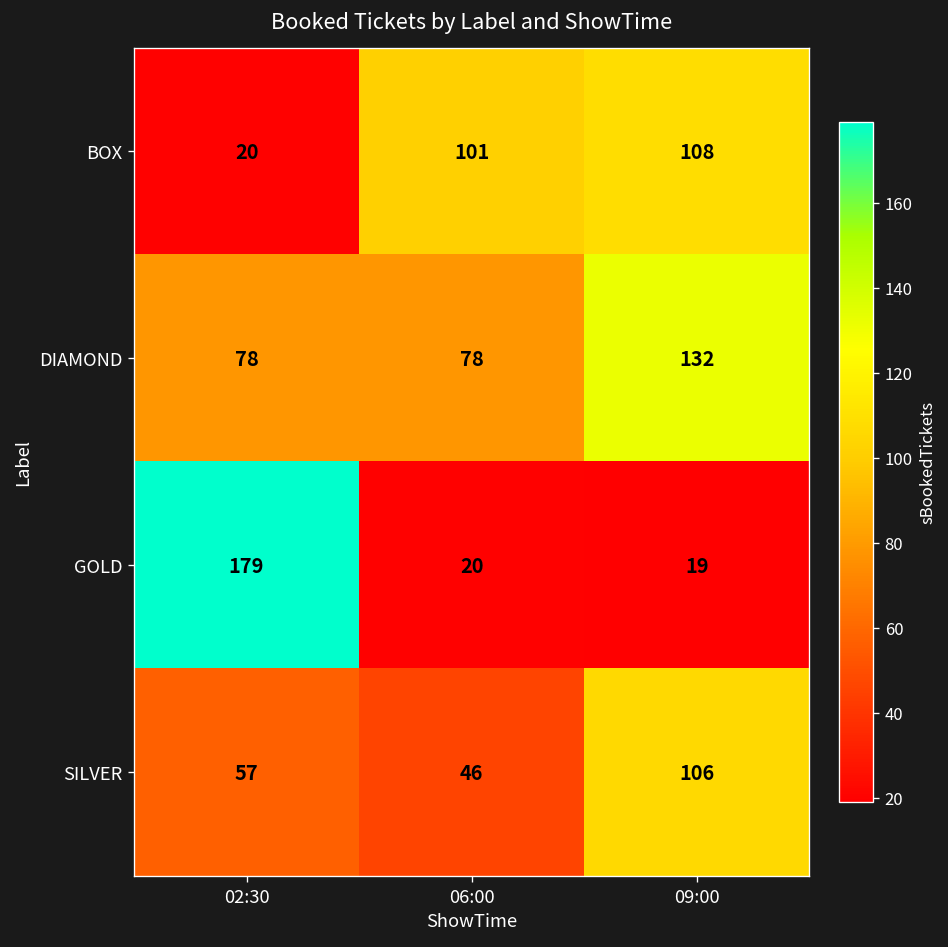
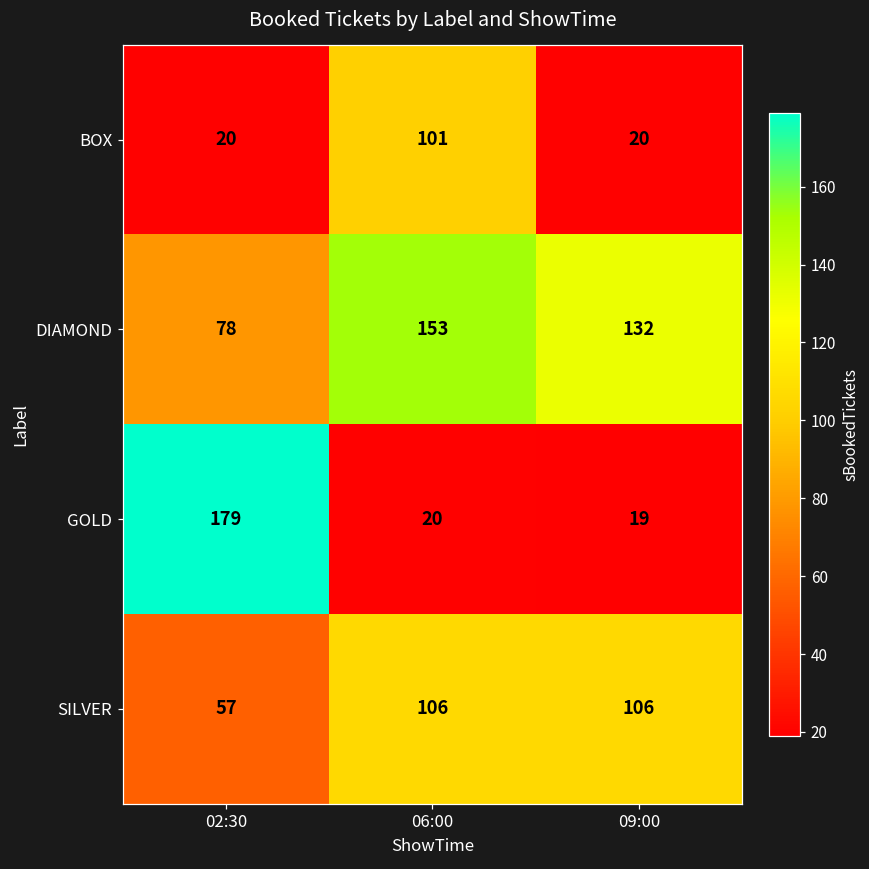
  {
    "BOX": {
      "02:30": 20,
      "06:00": 101,
-     "09:00": 108
+     "09:00": 20
    },
    "DIAMOND": {
      "02:30": 78,
-     "06:00": 78,
+     "06:00": 153,
      "09:00": 132
    },
    "GOLD": {
      "02:30": 179,
      "06:00": 20,
      "09:00": 19
    },
    "SILVER": {
      "02:30": 57,
-     "06:00": 46,
+     "06:00": 106,
      "09:00": 106
    }
  }
